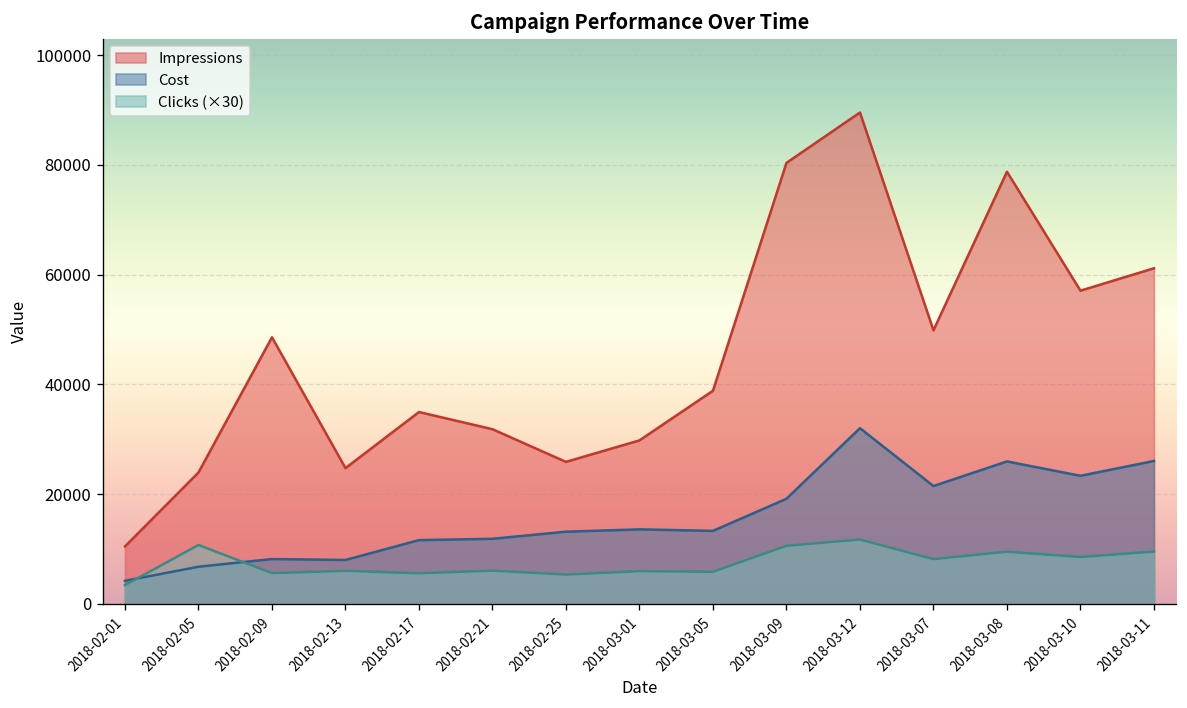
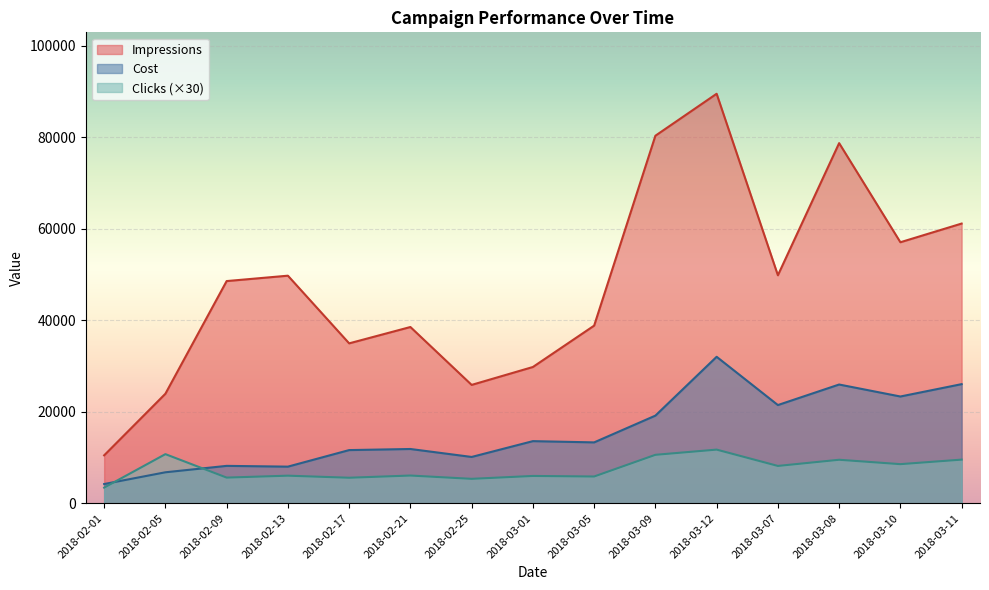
  {
    "Impressions": {
      "2018-02-01": 10000,
      "2018-02-05": 24000,
      "2018-02-09": 49000,
-     "2018-02-13": 25000,
+     "2018-02-13": 50000,
      "2018-02-17": 35000,
-     "2018-02-21": 32000,
+     "2018-02-21": 39000,
      "2018-02-25": 26000,
      "2018-03-01": 30000,
      "2018-03-05": 39000,
      "2018-03-09": 80000,
      "2018-03-12": 90000,
      "2018-03-07": 50000,
      "2018-03-08": 79000,
      "2018-03-10": 57000,
      "2018-03-11": 61000
    },
    "Cost": {
      "2018-02-01": 4000,
      "2018-02-05": 7000,
      "2018-02-09": 8000,
      "2018-02-13": 8000,
      "2018-02-17": 12000,
      "2018-02-21": 12000,
-     "2018-02-25": 13000,
+     "2018-02-25": 10000,
      "2018-03-01": 14000,
      "2018-03-05": 13000,
      "2018-03-09": 19000,
      "2018-03-12": 32000,
      "2018-03-07": 21000,
      "2018-03-08": 26000,
      "2018-03-10": 23000,
      "2018-03-11": 26000
    },
    "Clicks (×30)": {
      "2018-02-01": 3000,
      "2018-02-05": 11000,
      "2018-02-09": 6000,
      "2018-02-13": 6000,
      "2018-02-17": 6000,
      "2018-02-21": 6000,
      "2018-02-25": 5000,
      "2018-03-01": 6000,
      "2018-03-05": 6000,
      "2018-03-09": 11000,
      "2018-03-12": 12000,
      "2018-03-07": 8000,
      "2018-03-08": 10000,
      "2018-03-10": 9000,
      "2018-03-11": 10000
    }
  }
